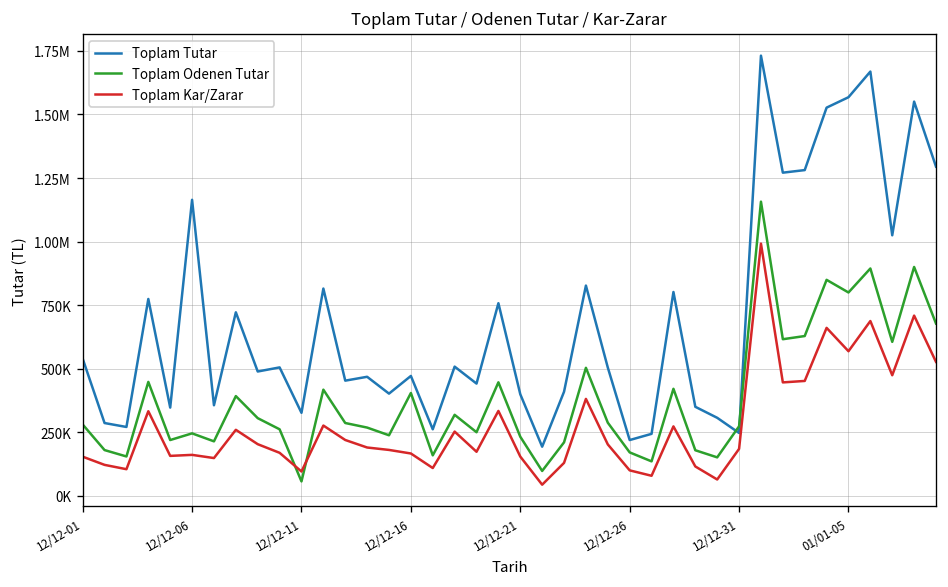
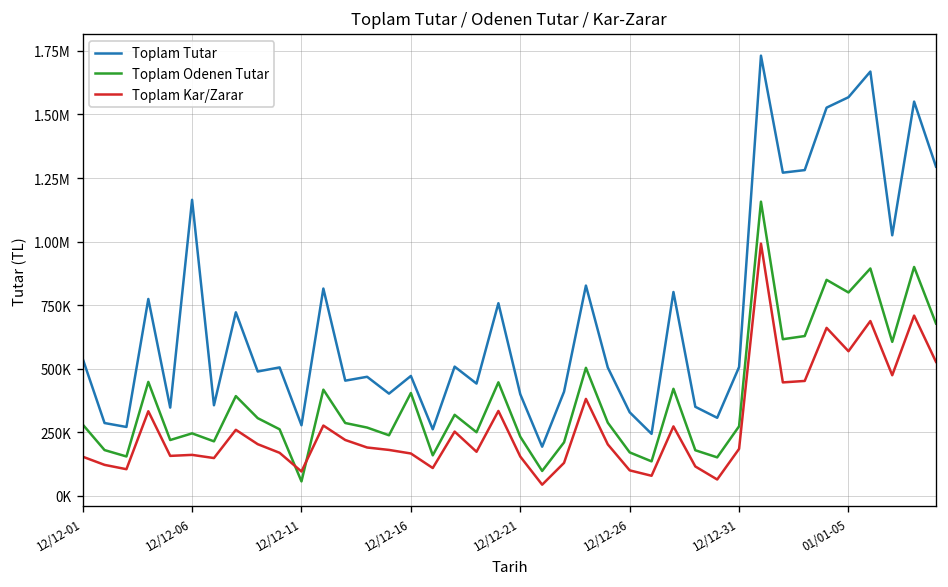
  {
    "Toplam Tutar": {
      "12/12-01": 540000,
      "12/12-06": 1160000,
-     "12/12-11": 330000,
+     "12/12-11": 280000,
      "12/12-16": 470000,
      "12/12-21": 400000,
-     "12/12-26": 220000,
-     "12/12-31": 250000,
+     "12/12-26": 330000,
+     "12/12-31": 510000,
      "01/01-05": 1570000
    },
    "Toplam Odenen Tutar": {
      "12/12-01": 280000,
      "12/12-06": 250000,
      "12/12-11": 60000,
      "12/12-16": 400000,
      "12/12-21": 230000,
      "12/12-26": 170000,
      "12/12-31": 270000,
      "01/01-05": 800000
    },
    "Toplam Kar/Zarar": {
      "12/12-01": 150000,
      "12/12-06": 160000,
      "12/12-11": 100000,
      "12/12-16": 170000,
      "12/12-21": 150000,
      "12/12-26": 100000,
      "12/12-31": 180000,
      "01/01-05": 570000
    }
  }
